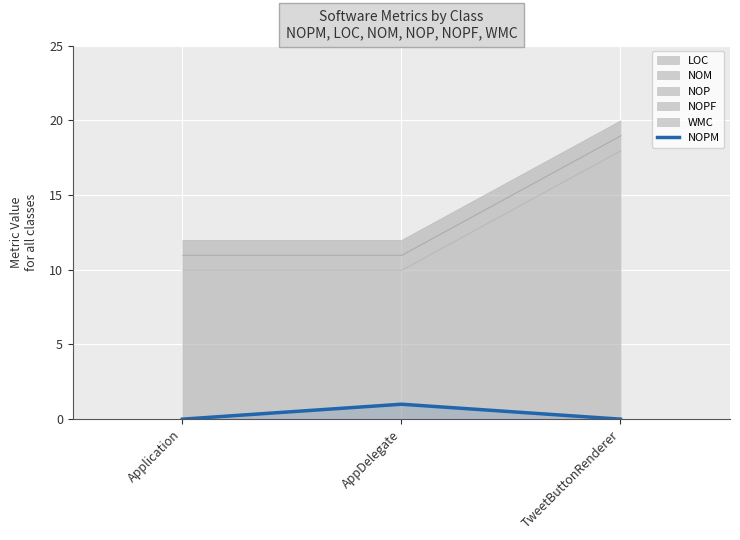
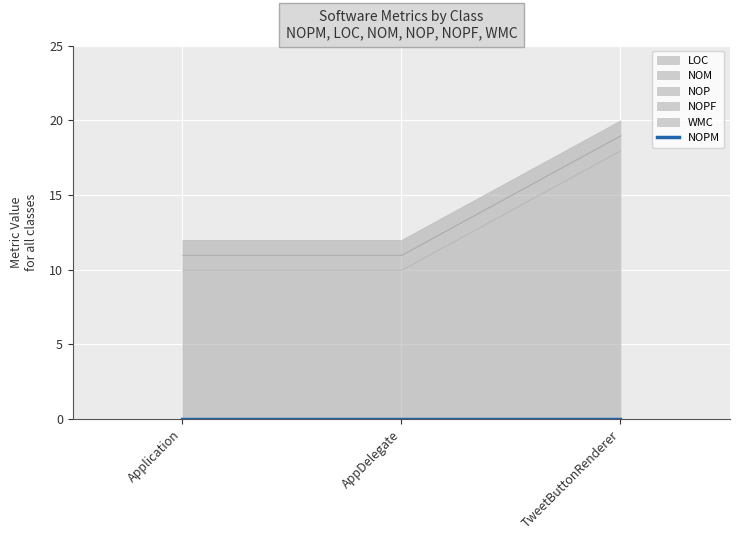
  {
    "NOPM": {
      "Application": 0,
-     "AppDelegate": 1,
+     "AppDelegate": 0,
      "TweetButtonRenderer": 0
    }
  }
